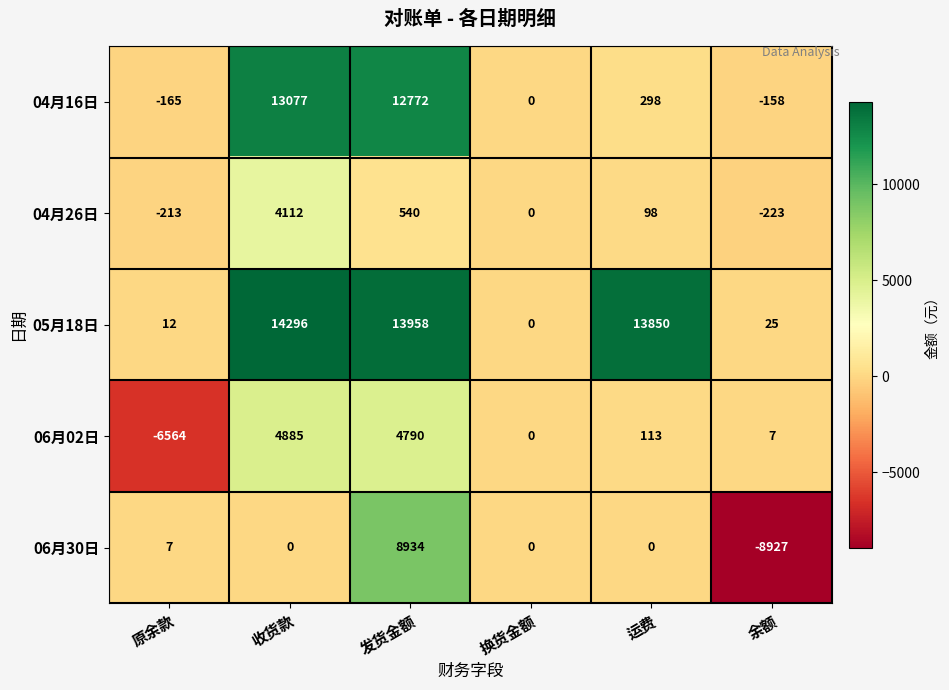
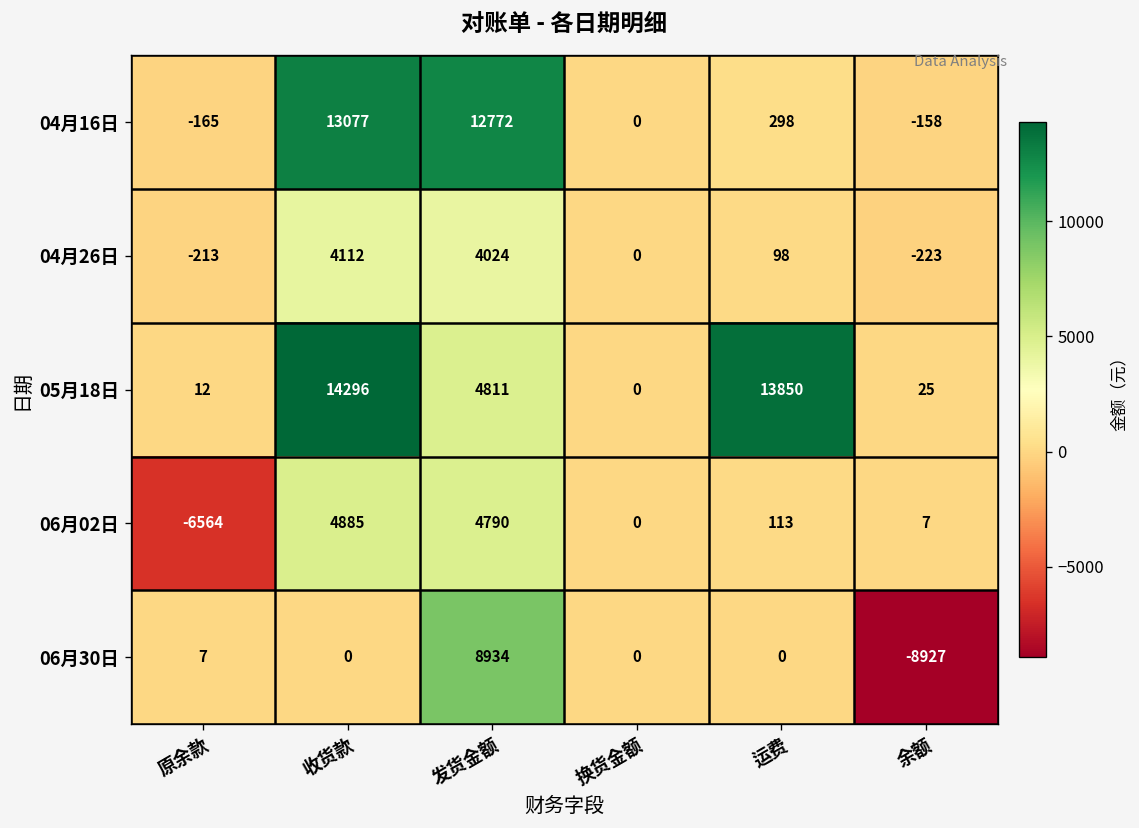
  {
    "04月16日": {
      "原余款": -165,
      "收货款": 13077,
      "发货金额": 12772,
      "换货金额": 0,
      "运费": 298
    },
    "04月26日": {
      "原余款": -213,
      "收货款": 4112,
-     "发货金额": 540,
+     "发货金额": 4024,
      "换货金额": 0,
      "运费": 98,
      "余额": -223
    },
    "05月18日": {
      "原余款": 12,
      "收货款": 14296,
-     "发货金额": 13958,
+     "发货金额": 4811,
      "换货金额": 0,
      "运费": 13850,
      "余额": 25
    },
    "06月02日": {
      "原余款": -6564,
      "收货款": 4885,
      "发货金额": 4790,
      "换货金额": 0,
      "运费": 113,
      "余额": 7
    },
    "06月30日": {
      "原余款": 7,
      "收货款": 0,
      "发货金额": 8934,
      "换货金额": 0,
      "运费": 0,
      "余额": -8927
    }
  }
